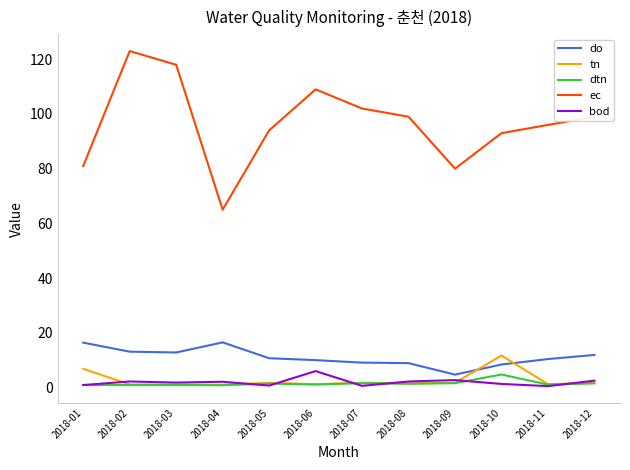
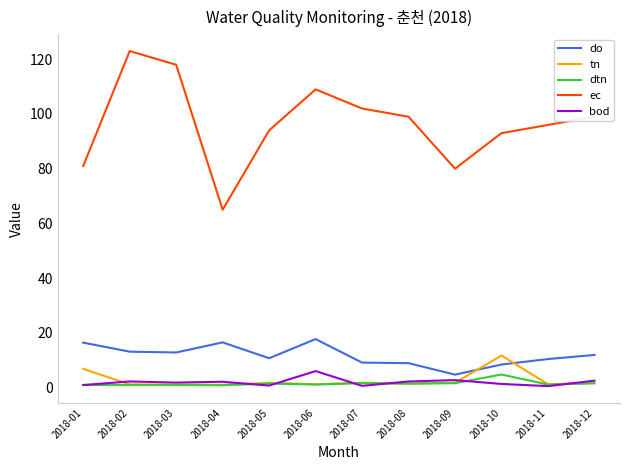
  {
    "do": {
      "2018-01": 16,
      "2018-02": 13,
      "2018-03": 13,
      "2018-04": 17,
      "2018-05": 11,
-     "2018-06": 10,
+     "2018-06": 18,
      "2018-07": 9,
      "2018-08": 9,
      "2018-09": 5,
      "2018-10": 8,
      "2018-11": 10,
      "2018-12": 12
    },
    "tn": {
      "2018-01": 7,
      "2018-10": 12
    },
    "dtn": {
      "2018-10": 5
    },
    "ec": {
      "2018-01": 81,
      "2018-02": 123,
      "2018-03": 118,
      "2018-04": 65,
      "2018-05": 94,
      "2018-06": 109,
      "2018-07": 102,
      "2018-08": 99,
      "2018-09": 80,
      "2018-10": 93,
      "2018-11": 96
    },
    "bod": {
      "2018-02": 2,
      "2018-04": 2,
      "2018-06": 6,
      "2018-07": 1,
      "2018-09": 3,
      "2018-10": 1
    }
  }
